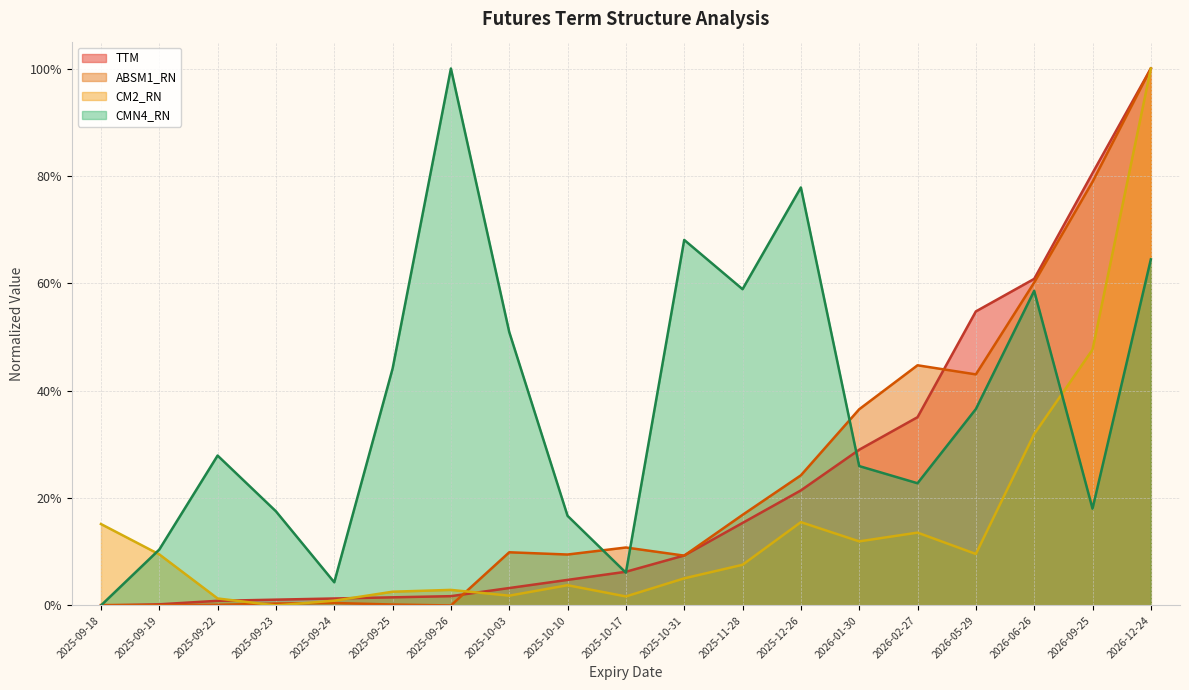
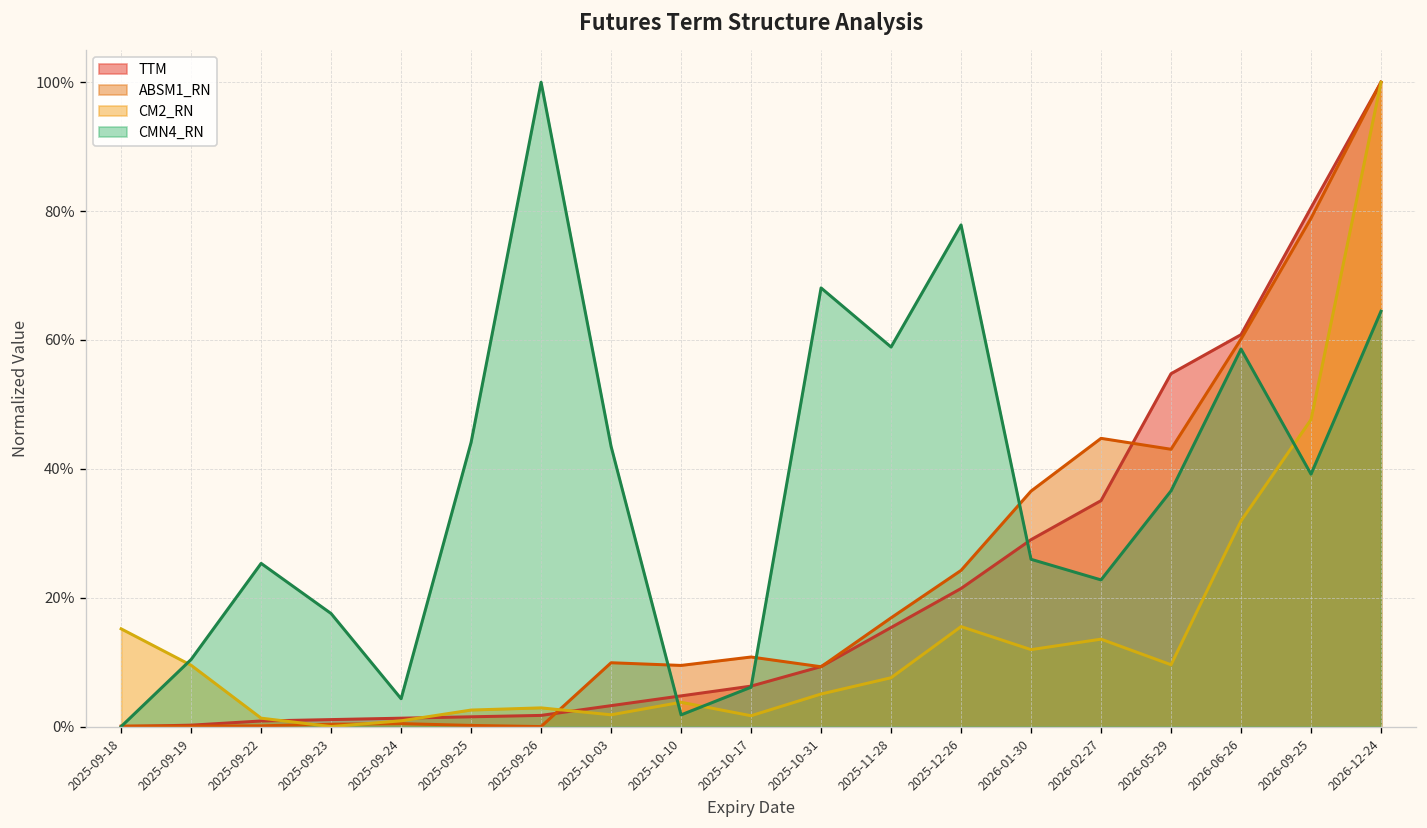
  {
    "CMN4_RN": {
      "2025-09-19": "10%",
-     "2025-09-22": "28%",
+     "2025-09-22": "25%",
      "2025-09-23": "18%",
      "2025-09-24": "4%",
      "2025-09-25": "44%",
      "2025-09-26": "100%",
-     "2025-10-03": "51%",
-     "2025-10-10": "17%",
+     "2025-10-03": "43%",
+     "2025-10-10": "2%",
      "2025-10-31": "68%",
      "2025-11-28": "59%",
      "2025-12-26": "78%",
      "2026-01-30": "26%",
      "2026-02-27": "23%",
      "2026-05-29": "37%",
      "2026-06-26": "59%",
-     "2026-09-25": "18%",
+     "2026-09-25": "39%",
      "2026-12-24": "64%"
    }
  }
